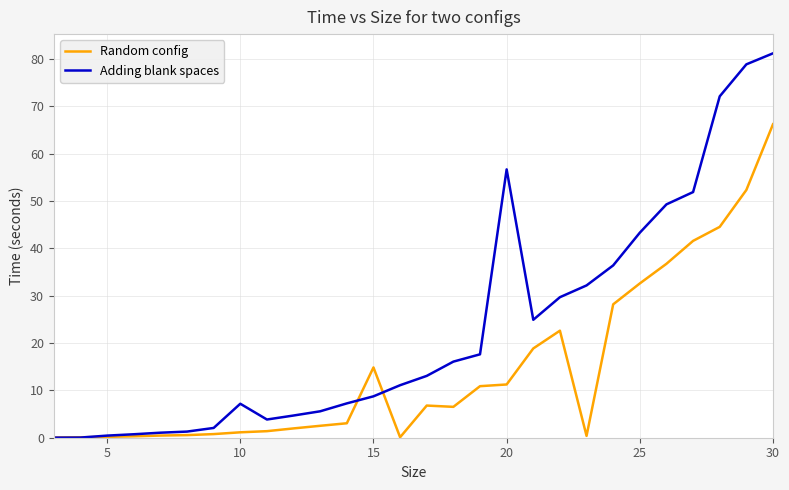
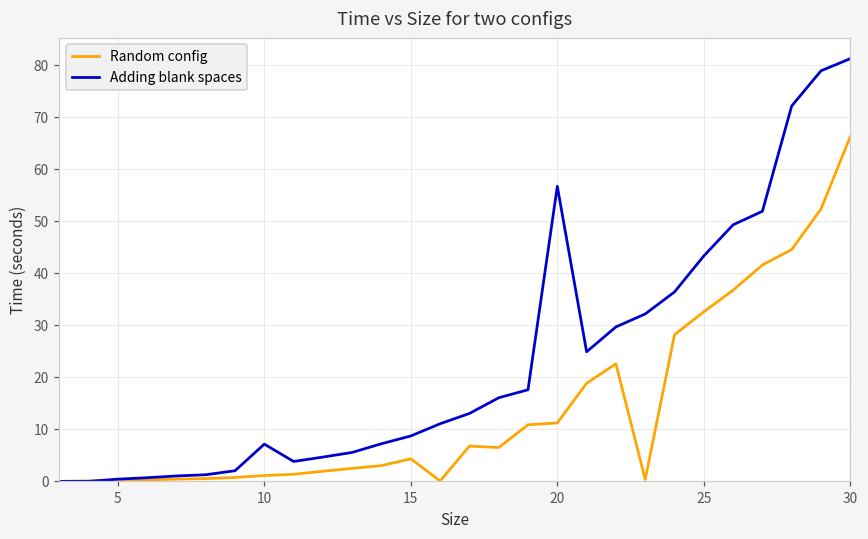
  {
    "Random config": {
      "10": 1,
-     "15": 15,
+     "15": 4,
      "20": 11,
      "25": 33,
      "30": 66
    },
    "Adding blank spaces": {
      "10": 7,
      "15": 9,
      "20": 57,
      "25": 43,
      "30": 81
    }
  }
